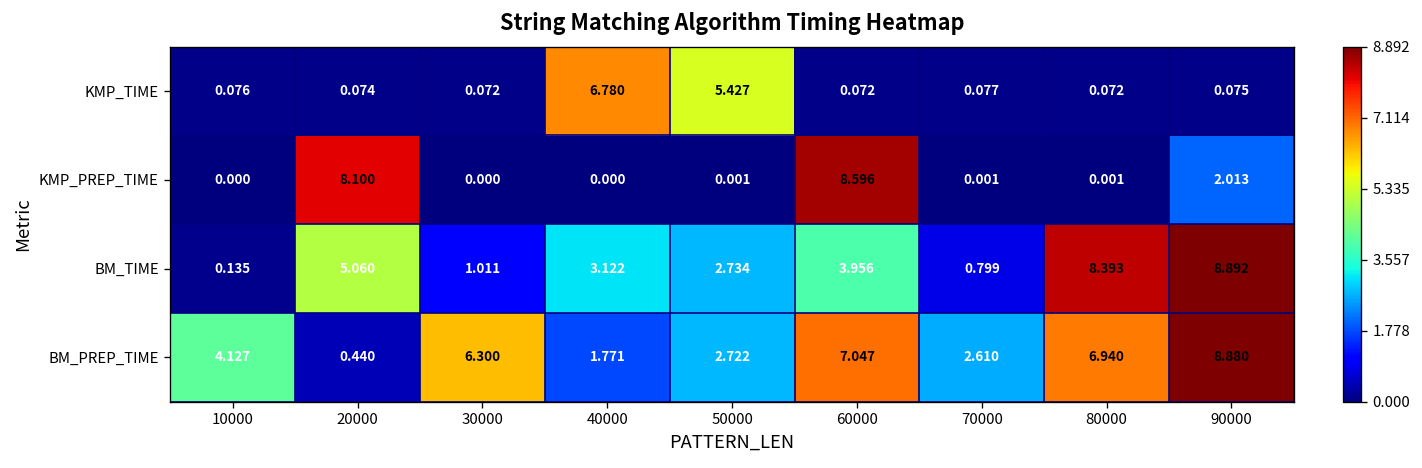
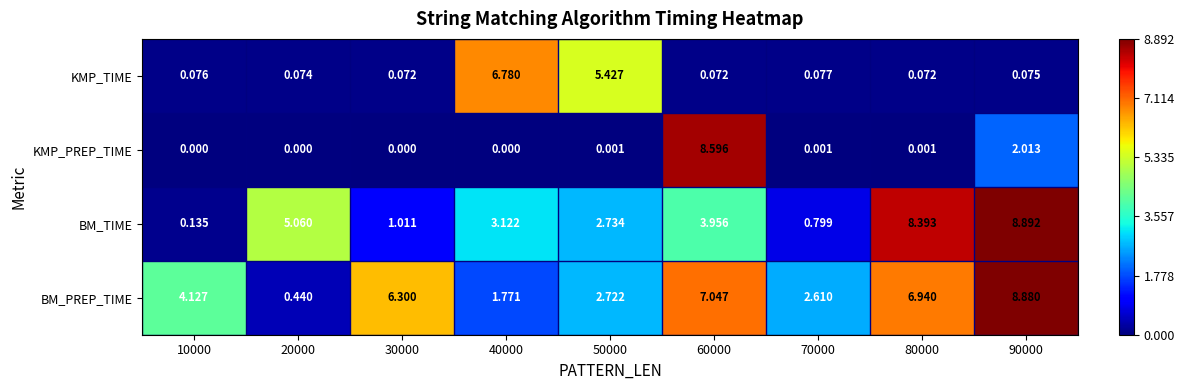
  {
    "KMP_TIME": {
      "10000": 0.076,
      "20000": 0.074,
      "30000": 0.072,
      "40000": 6.780,
      "50000": 5.427,
      "60000": 0.072,
      "70000": 0.077,
      "80000": 0.072,
      "90000": 0.075
    },
    "KMP_PREP_TIME": {
      "10000": 0.000,
-     "20000": 8.100,
+     "20000": 0.000,
      "30000": 0.000,
      "40000": 0.000,
      "50000": 0.001,
      "60000": 8.596,
      "70000": 0.001,
      "80000": 0.001,
      "90000": 2.013
    },
    "BM_TIME": {
      "10000": 0.135,
      "20000": 5.060,
      "30000": 1.011,
      "40000": 3.122,
      "50000": 2.734,
      "60000": 3.956,
      "70000": 0.799,
      "80000": 8.393,
      "90000": 8.892
    },
    "BM_PREP_TIME": {
      "10000": 4.127,
      "20000": 0.440,
      "30000": 6.300,
      "40000": 1.771,
      "50000": 2.722,
      "60000": 7.047,
      "70000": 2.610,
      "80000": 6.940,
      "90000": 8.880
    }
  }
